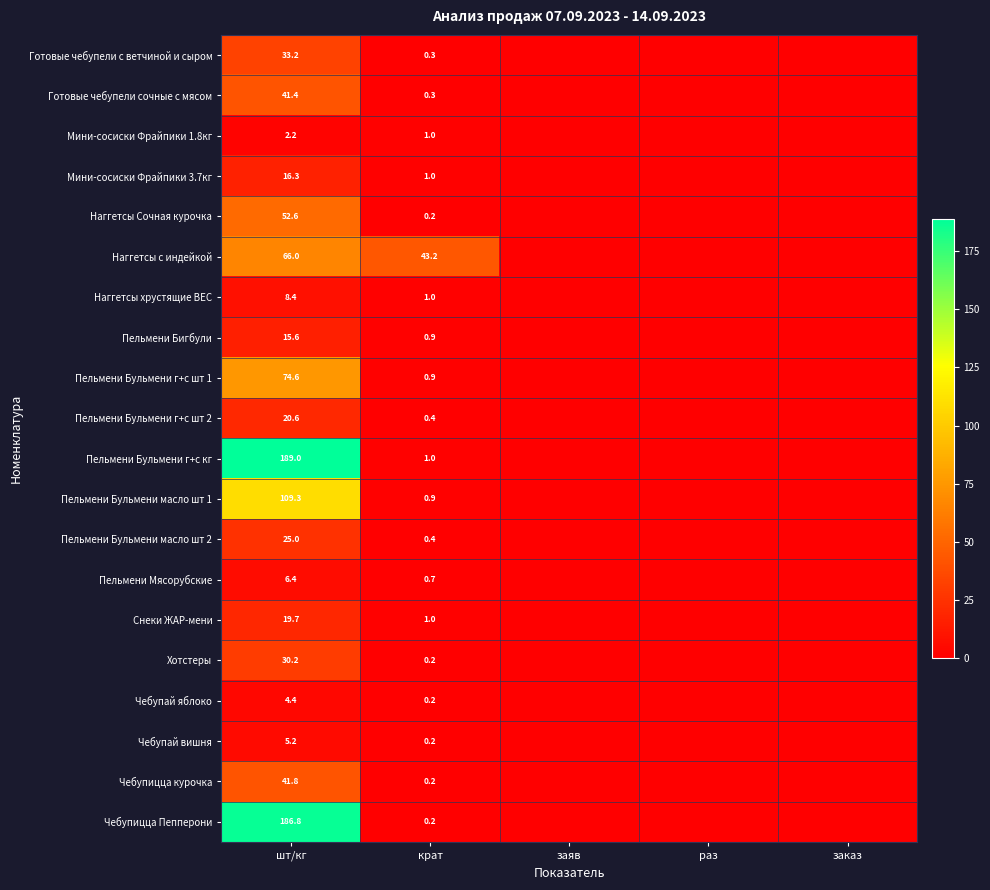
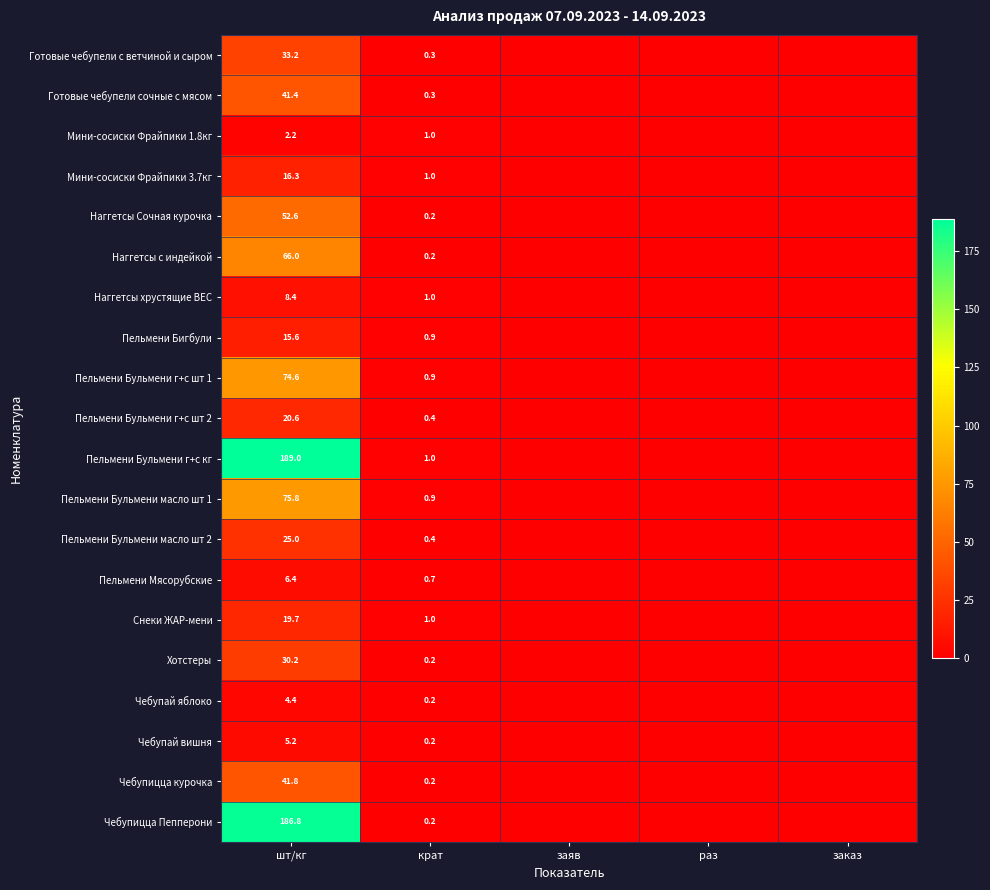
  {
    "Готовые чебупели с ветчиной и сыром": {
      "шт/кг": 33.2,
      "крат": 0.3
    },
    "Готовые чебупели сочные с мясом": {
      "шт/кг": 41.4,
      "крат": 0.3
    },
    "Мини-сосиски Фрайпики 1.8кг": {
      "шт/кг": 2.2,
      "крат": 1.0
    },
    "Мини-сосиски Фрайпики 3.7кг": {
      "шт/кг": 16.3,
      "крат": 1.0
    },
    "Наггетсы Сочная курочка": {
      "шт/кг": 52.6,
      "крат": 0.2
    },
    "Наггетсы с индейкой": {
      "шт/кг": 66.0,
-     "крат": 43.2
+     "крат": 0.2
    },
    "Наггетсы хрустящие ВЕС": {
      "шт/кг": 8.4,
      "крат": 1.0
    },
    "Пельмени Бигбули": {
      "шт/кг": 15.6,
      "крат": 0.9
    },
    "Пельмени Бульмени г+с шт 1": {
      "шт/кг": 74.6,
      "крат": 0.9
    },
    "Пельмени Бульмени г+с шт 2": {
      "шт/кг": 20.6,
      "крат": 0.4
    },
    "Пельмени Бульмени г+с кг": {
      "шт/кг": 189.0,
      "крат": 1.0
    },
    "Пельмени Бульмени маслo шт 1": {
-     "шт/кг": 109.3,
+     "шт/кг": 75.8,
      "крат": 0.9
    },
    "Пельмени Бульмени масло шт 2": {
      "шт/кг": 25.0,
      "крат": 0.4
    },
    "Пельмени Мясорубские": {
      "шт/кг": 6.4,
      "крат": 0.7
    },
    "Снеки ЖАР-мени": {
      "шт/кг": 19.7,
      "крат": 1.0
    },
    "Хотстеры": {
      "шт/кг": 30.2,
      "крат": 0.2
    },
    "Чебупай яблоко": {
      "шт/кг": 4.4,
      "крат": 0.2
    },
    "Чебупай вишня": {
      "шт/кг": 5.2,
      "крат": 0.2
    },
    "Чебупицца курочка": {
      "шт/кг": 41.8,
      "крат": 0.2
    },
    "Чебупицца Пепперони": {
      "шт/кг": 186.8,
      "крат": 0.2
    }
  }
